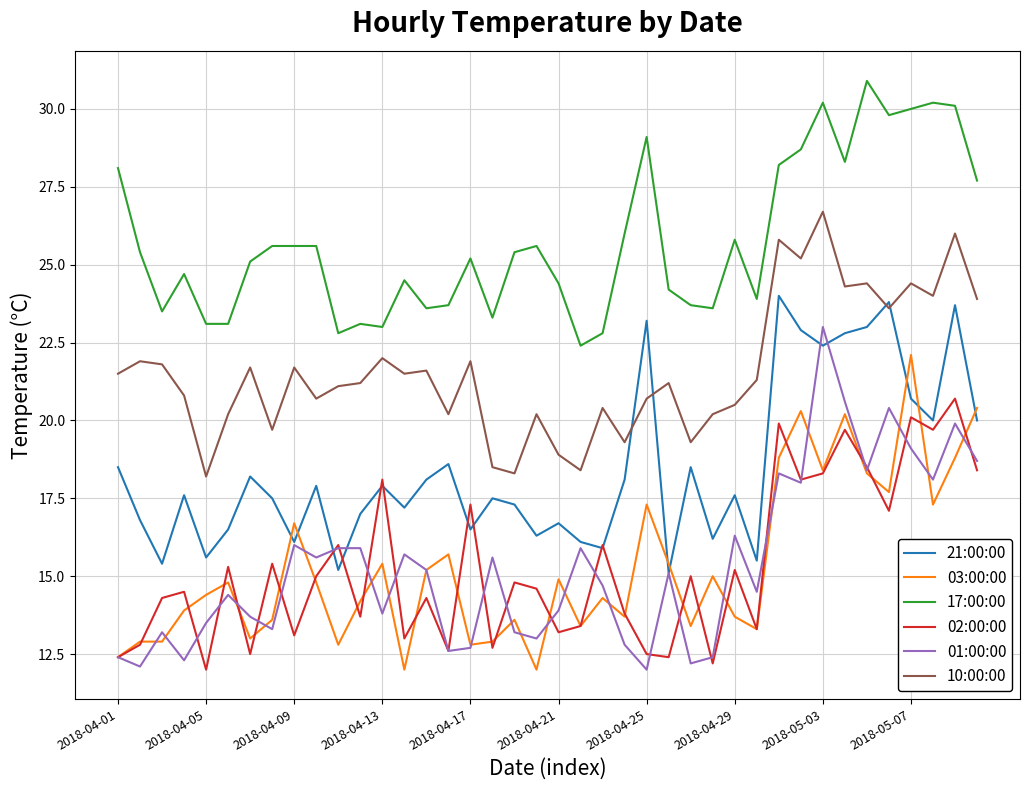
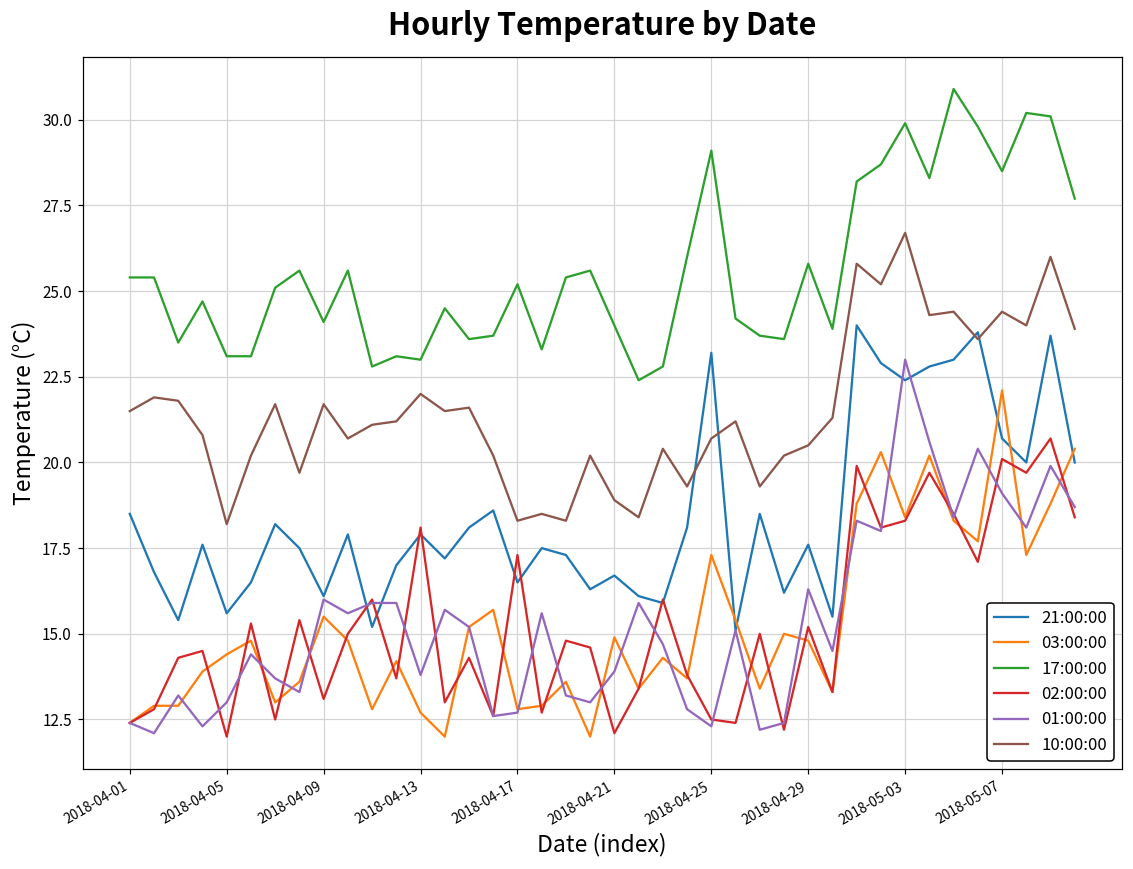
  {
    "21:00:00": {
      "2018-04-01": 18.5,
      "2018-04-05": 15.6,
      "2018-04-09": 16.1,
      "2018-04-13": 17.9,
      "2018-04-17": 16.5,
      "2018-04-21": 16.7,
      "2018-04-25": 23.2,
      "2018-04-29": 17.6,
      "2018-05-03": 22.4,
      "2018-05-07": 20.7
    },
    "03:00:00": {
      "2018-04-05": 14.4,
-     "2018-04-09": 16.7,
-     "2018-04-13": 15.4,
+     "2018-04-09": 15.5,
+     "2018-04-13": 12.7,
      "2018-04-17": 12.8,
      "2018-04-21": 14.9,
      "2018-04-25": 17.3,
-     "2018-04-29": 13.7,
+     "2018-04-29": 14.8,
      "2018-05-03": 18.4,
      "2018-05-07": 22.1
    },
    "17:00:00": {
-     "2018-04-01": 28.1,
+     "2018-04-01": 25.4,
      "2018-04-05": 23.1,
-     "2018-04-09": 25.6,
+     "2018-04-09": 24.1,
      "2018-04-13": 23.0,
      "2018-04-17": 25.2,
-     "2018-04-21": 24.4,
+     "2018-04-21": 24.0,
      "2018-04-25": 29.1,
      "2018-04-29": 25.8,
-     "2018-05-03": 30.2,
-     "2018-05-07": 30.0
+     "2018-05-03": 29.9,
+     "2018-05-07": 28.5
    },
    "02:00:00": {
      "2018-04-05": 12.0,
      "2018-04-09": 13.1,
      "2018-04-13": 18.1,
      "2018-04-17": 17.3,
-     "2018-04-21": 13.2,
+     "2018-04-21": 12.1,
      "2018-04-25": 12.5,
      "2018-04-29": 15.2,
      "2018-05-03": 18.3,
      "2018-05-07": 20.1
    },
    "01:00:00": {
-     "2018-04-05": 13.5,
+     "2018-04-05": 13.0,
      "2018-04-09": 16.0,
      "2018-04-13": 13.8,
      "2018-04-17": 12.7,
      "2018-04-21": 13.9,
-     "2018-04-25": 12.0,
+     "2018-04-25": 12.3,
      "2018-04-29": 16.3,
      "2018-05-03": 23.0,
      "2018-05-07": 19.1
    },
    "10:00:00": {
      "2018-04-01": 21.5,
      "2018-04-05": 18.2,
      "2018-04-09": 21.7,
      "2018-04-13": 22.0,
-     "2018-04-17": 21.9,
+     "2018-04-17": 18.3,
      "2018-04-21": 18.9,
      "2018-04-25": 20.7,
      "2018-04-29": 20.5,
      "2018-05-03": 26.7,
      "2018-05-07": 24.4
    }
  }
